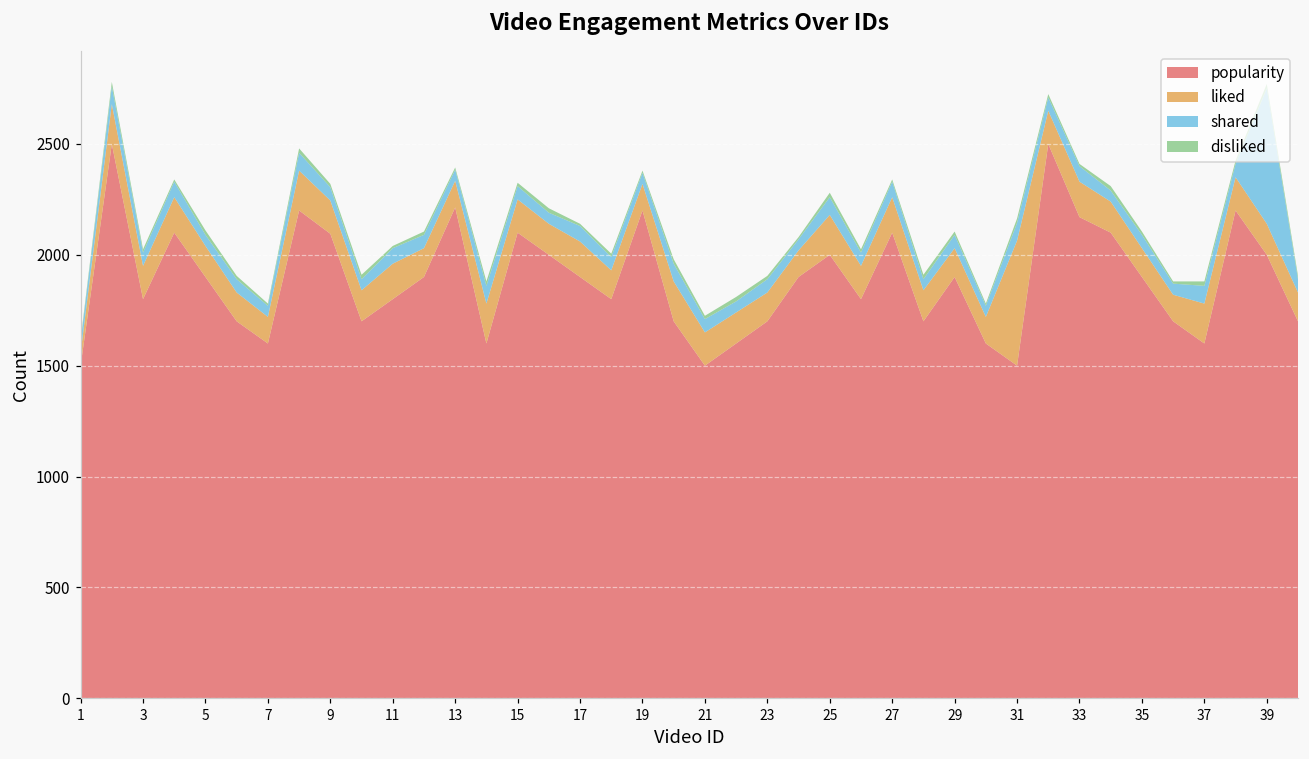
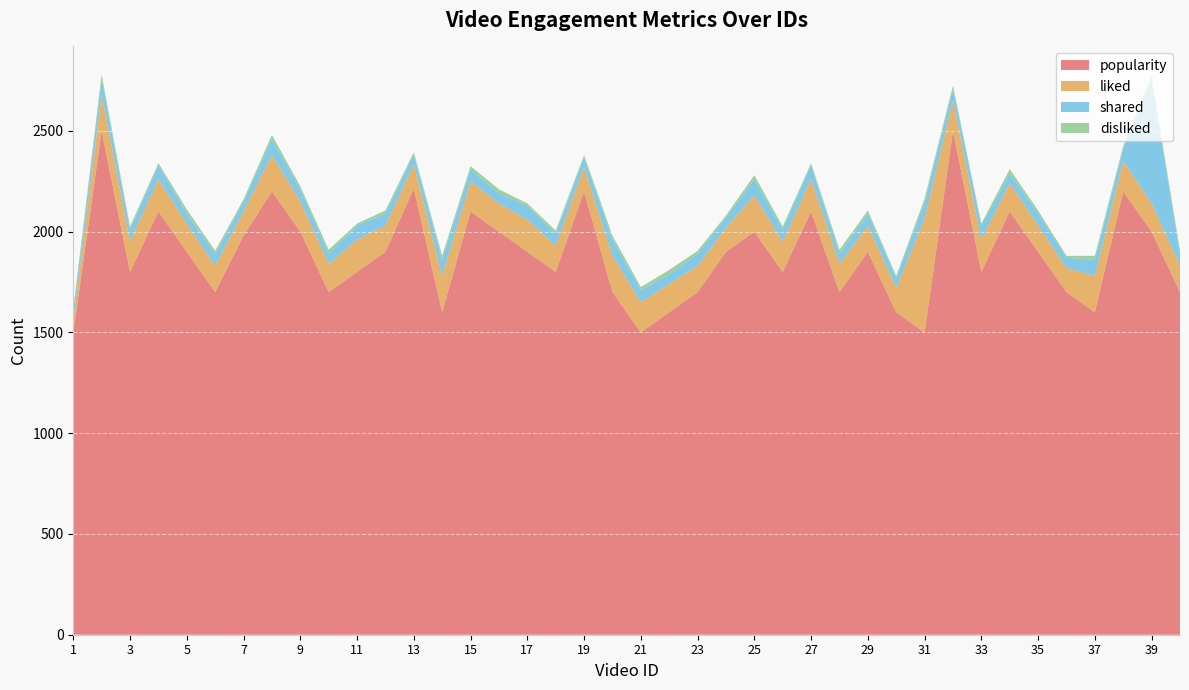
  {
    "popularity": {
      "1": 1500,
      "3": 1800,
      "5": 1900,
-     "7": 1600,
-     "9": 2100,
+     "7": 1980,
+     "9": 2000,
      "11": 1800,
      "13": 2210,
      "15": 2100,
      "17": 1900,
      "19": 2200,
      "21": 1500,
      "23": 1700,
      "25": 2000,
      "27": 2100,
      "29": 1900,
      "31": 1500,
-     "33": 2170,
+     "33": 1800,
      "35": 1900,
      "37": 1600,
      "39": 2000
    },
    "liked": {
      "1": 60,
      "3": 150,
      "5": 140,
      "7": 120,
      "9": 150,
      "11": 160,
      "13": 120,
      "15": 150,
      "17": 160,
      "19": 120,
      "21": 150,
      "23": 130,
      "25": 180,
      "27": 160,
      "29": 130,
      "31": 560,
      "33": 160,
      "35": 130,
      "37": 180,
      "39": 140
    },
    "shared": {
      "3": 60,
      "5": 50,
      "9": 60,
      "15": 60,
      "21": 60,
      "23": 60,
      "25": 80,
      "29": 60,
      "31": 80,
      "35": 60,
      "37": 80
    },
    "disliked": {
      "3": 20,
      "5": 20,
      "9": 20,
      "15": 20,
      "21": 20,
      "23": 20,
      "25": 20,
      "29": 20,
      "31": 20,
      "35": 20,
      "37": 20
    }
  }
